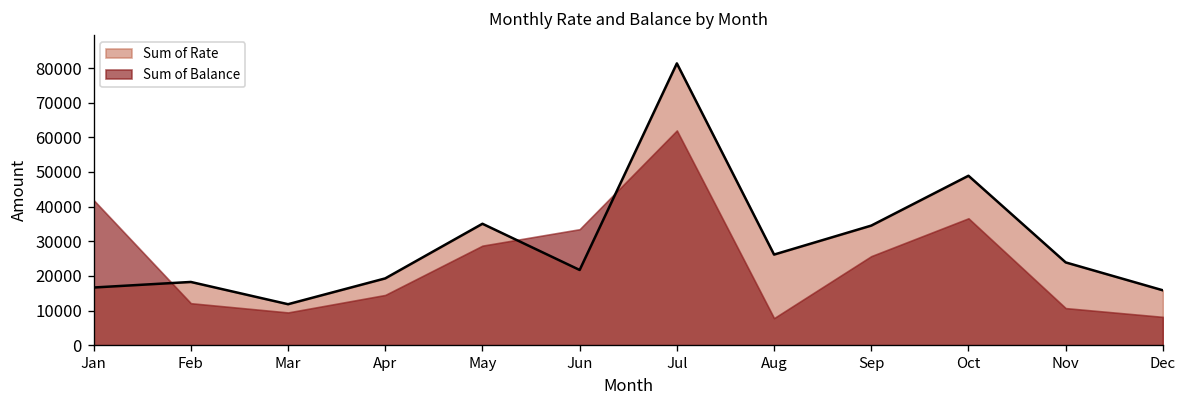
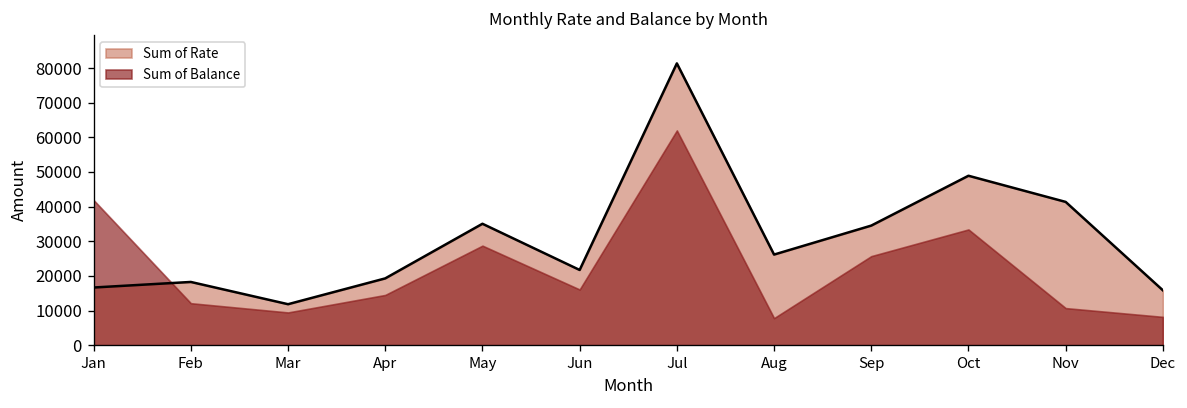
  {
    "Sum of Rate": {
      "Jan": 17000,
      "Feb": 18000,
      "Mar": 12000,
      "Apr": 19000,
      "May": 35000,
      "Jun": 22000,
      "Jul": 81000,
      "Aug": 26000,
      "Sep": 35000,
      "Oct": 49000,
-     "Nov": 24000,
+     "Nov": 41000,
      "Dec": 16000
    },
    "Sum of Balance": {
      "Jan": 42000,
      "Feb": 12000,
      "Mar": 9000,
      "Apr": 15000,
      "May": 29000,
-     "Jun": 33000,
+     "Jun": 16000,
      "Jul": 62000,
      "Aug": 8000,
      "Sep": 26000,
-     "Oct": 37000,
+     "Oct": 33000,
      "Nov": 11000,
      "Dec": 8000
    }
  }
